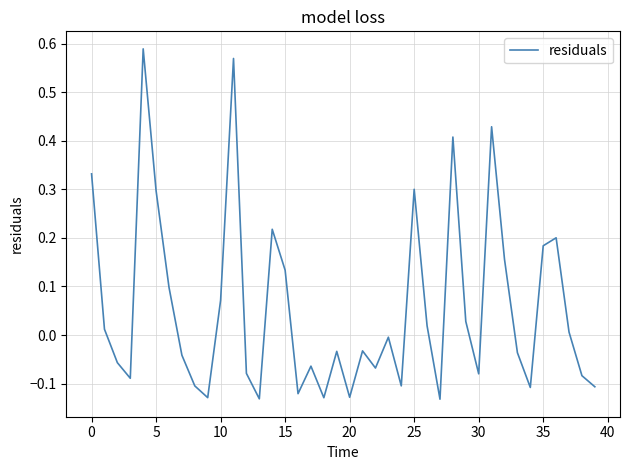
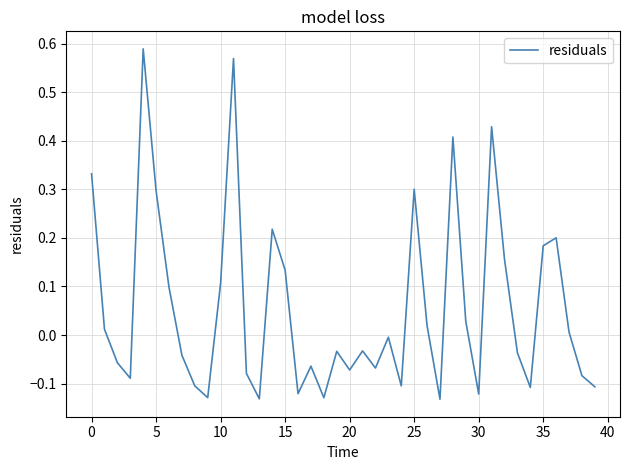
  {
    "0": 0.33,
    "5": 0.30,
-   "10": 0.07,
+   "10": 0.11,
    "15": 0.13,
-   "20": -0.13,
+   "20": -0.07,
    "25": 0.30,
-   "30": -0.08,
+   "30": -0.12,
    "35": 0.18
  }
